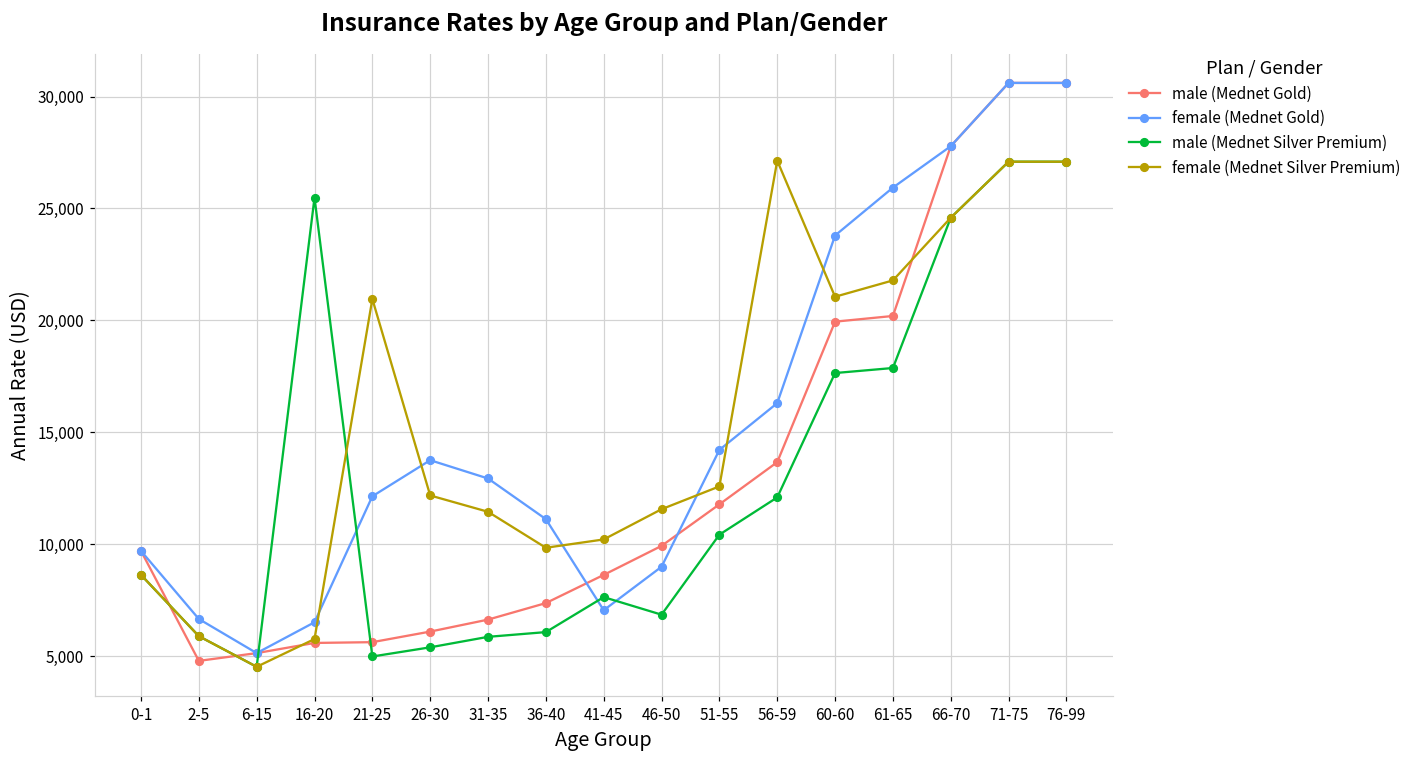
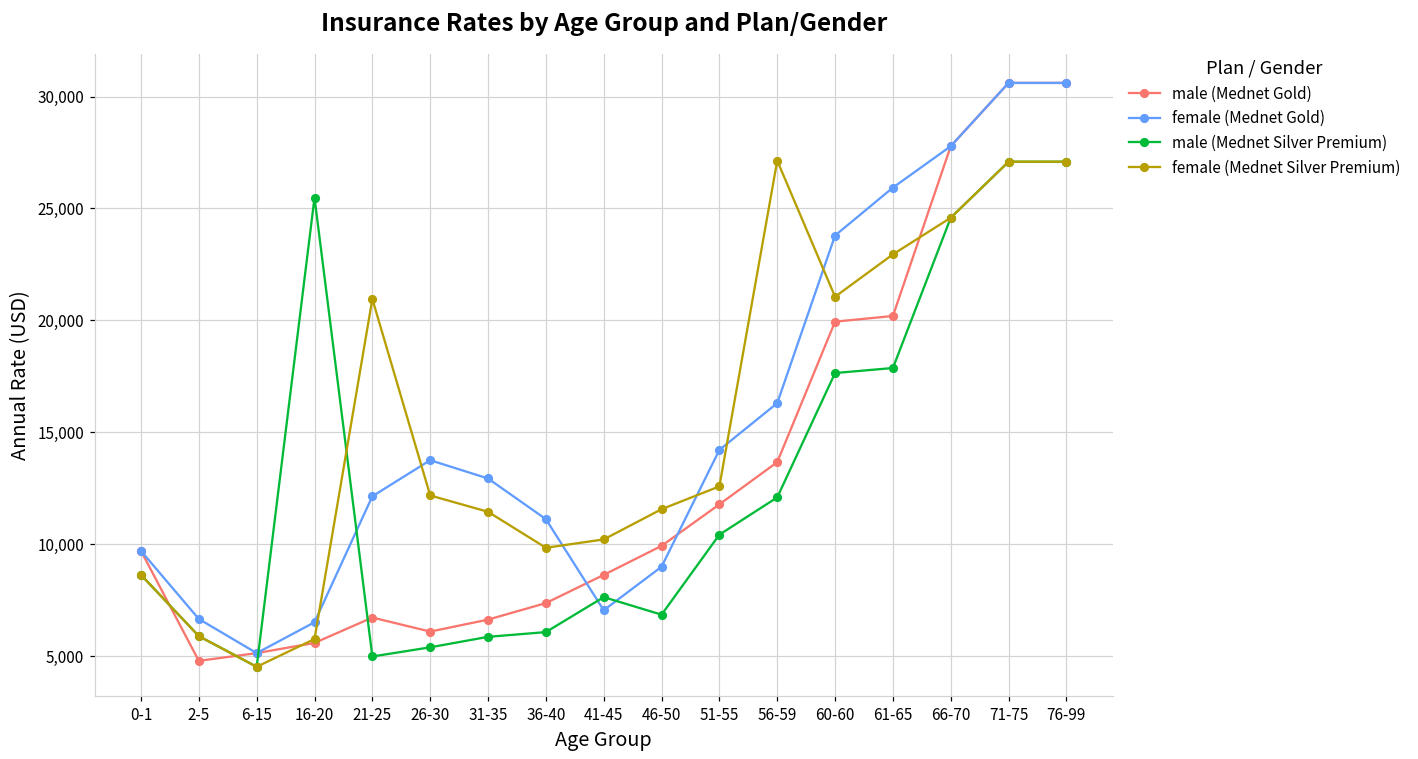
  {
    "male (Mednet Gold)": {
      "2-5": "4,800",
      "16-20": "5,600",
-     "21-25": "5,600",
+     "21-25": "6,700",
      "26-30": "6,100",
      "31-35": "6,600",
      "36-40": "7,400",
      "41-45": "8,600",
      "46-50": "9,900",
      "51-55": "11,800",
      "56-59": "13,700",
      "60-60": "19,900",
      "61-65": "20,200"
    },
    "female (Mednet Gold)": {
      "2-5": "6,700",
      "16-20": "6,500",
      "21-25": "12,100",
      "26-30": "13,800",
      "31-35": "12,900",
      "36-40": "11,100",
      "41-45": "7,100",
      "46-50": "9,000",
      "51-55": "14,200",
      "56-59": "16,300",
      "60-60": "23,800",
      "61-65": "25,900"
    },
    "male (Mednet Silver Premium)": {
      "16-20": "25,500",
      "21-25": "5,000",
      "26-30": "5,400",
      "31-35": "5,900",
      "36-40": "6,100",
      "41-45": "7,600",
      "46-50": "6,900",
      "51-55": "10,400",
      "56-59": "12,100",
      "60-60": "17,600",
      "61-65": "17,900"
    },
    "female (Mednet Silver Premium)": {
      "16-20": "5,800",
      "21-25": "21,000",
      "26-30": "12,200",
      "31-35": "11,400",
      "36-40": "9,800",
      "41-45": "10,200",
      "46-50": "11,600",
      "51-55": "12,600",
      "56-59": "27,100",
      "60-60": "21,100",
-     "61-65": "21,800"
+     "61-65": "22,900"
    }
  }
